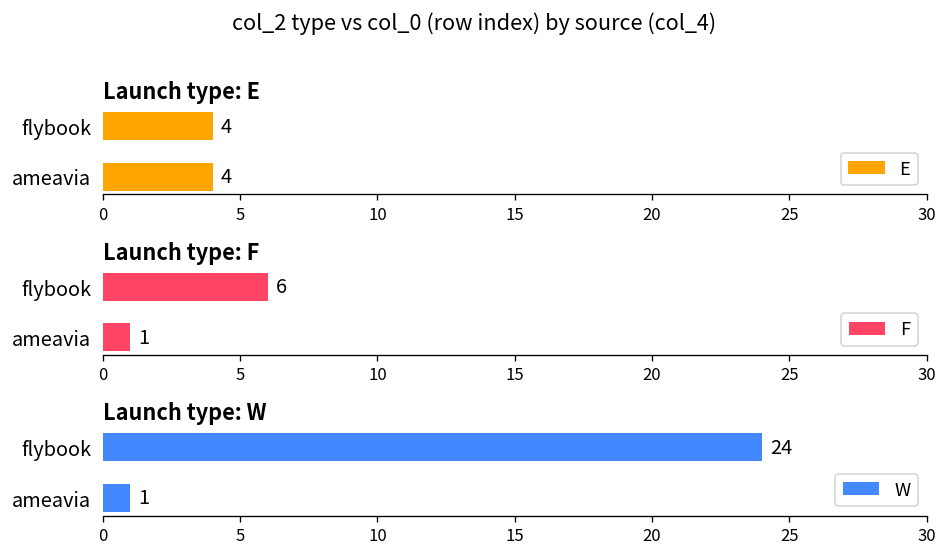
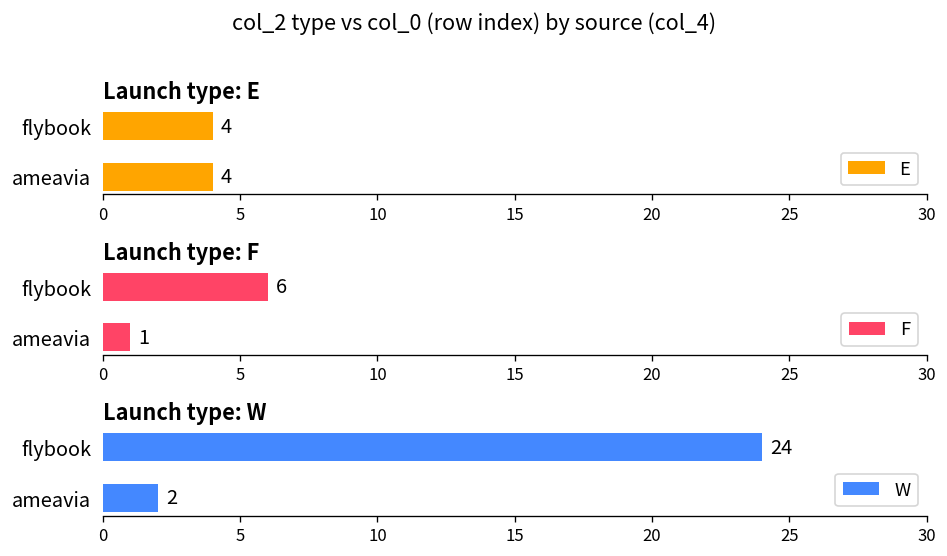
  {
    "Launch type: E": {
      "flybook": 4,
      "ameavia": 4
    },
    "Launch type: F": {
      "flybook": 6,
      "ameavia": 1
    },
    "Launch type: W": {
      "flybook": 24,
-     "ameavia": 1
+     "ameavia": 2
    }
  }
